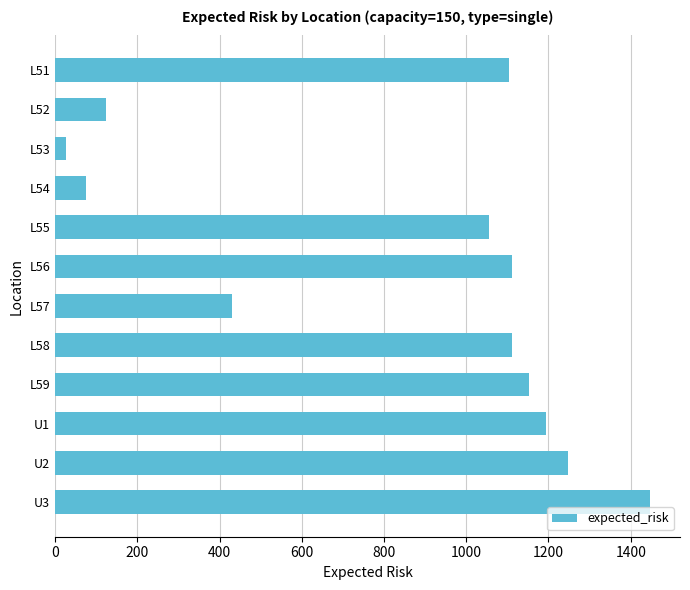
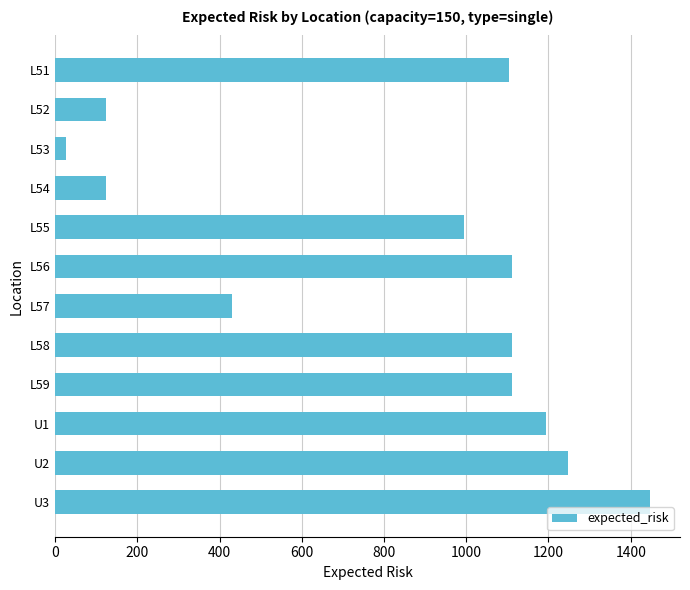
  {
    "L51": 1100,
    "L52": 120,
    "L53": 30,
-   "L54": 70,
-   "L55": 1060,
+   "L54": 120,
+   "L55": 990,
    "L56": 1110,
    "L57": 430,
    "L58": 1110,
-   "L59": 1150,
+   "L59": 1110,
    "U1": 1190,
    "U2": 1250,
    "U3": 1450
  }
